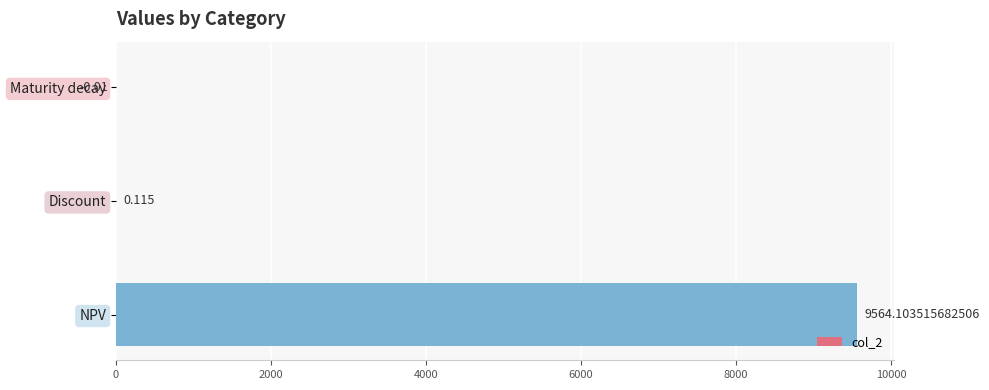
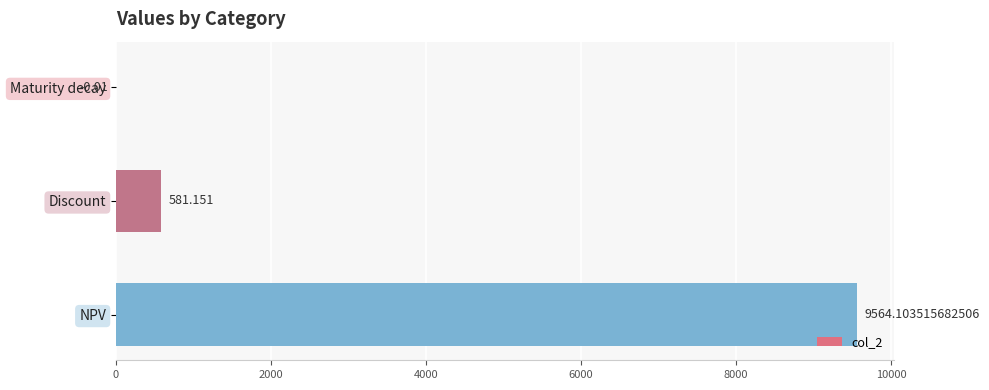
  {
    "Maturity decay": -0.01,
-   "Discount": 0.115,
+   "Discount": 581.151,
    "NPV": 9564.103515682506
  }
